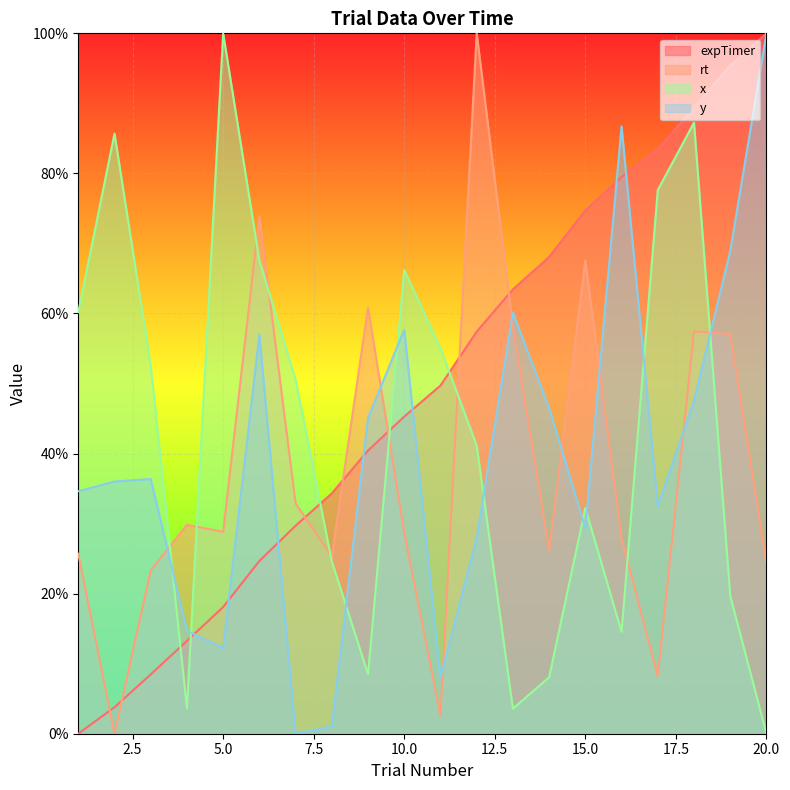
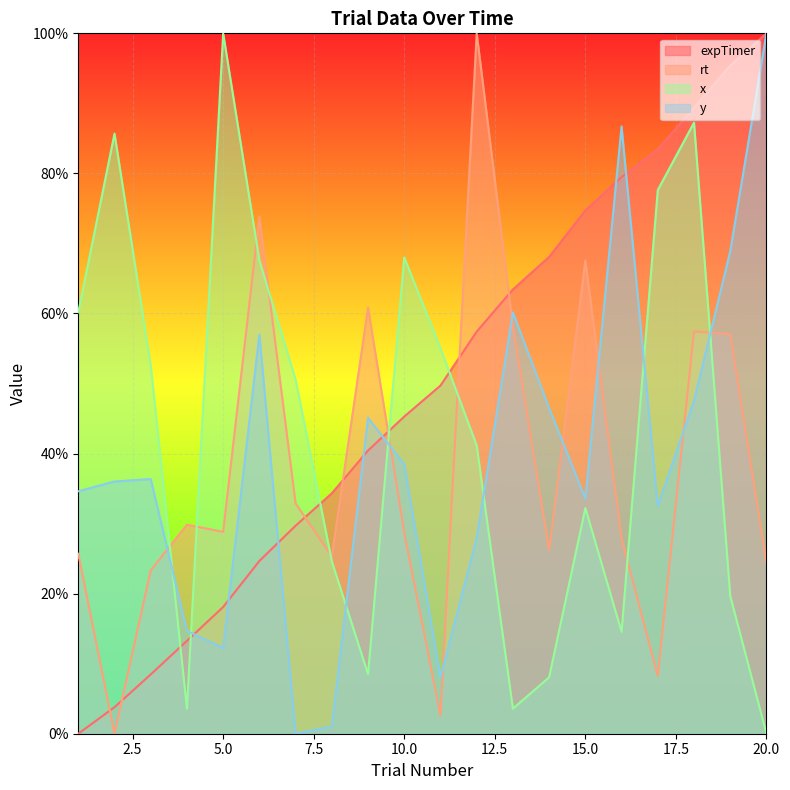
  {
    "x": {
      "5.0": "100%",
-     "10.0": "66%",
+     "10.0": "68%",
      "15.0": "32%",
      "20.0": "0%"
    },
    "y": {
      "5.0": "12%",
-     "10.0": "58%",
-     "15.0": "29%"
+     "10.0": "38%",
+     "15.0": "34%"
    }
  }
